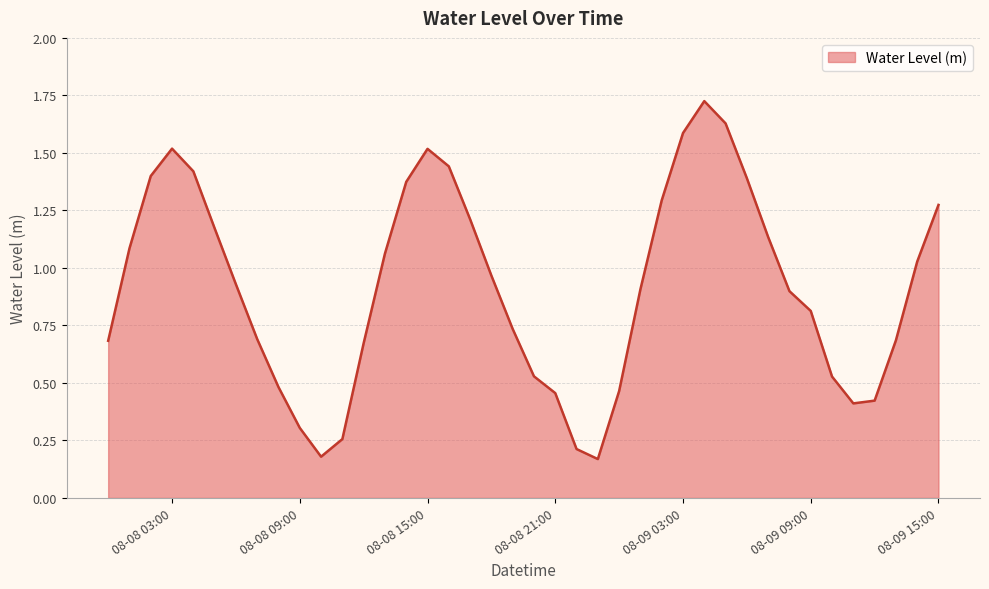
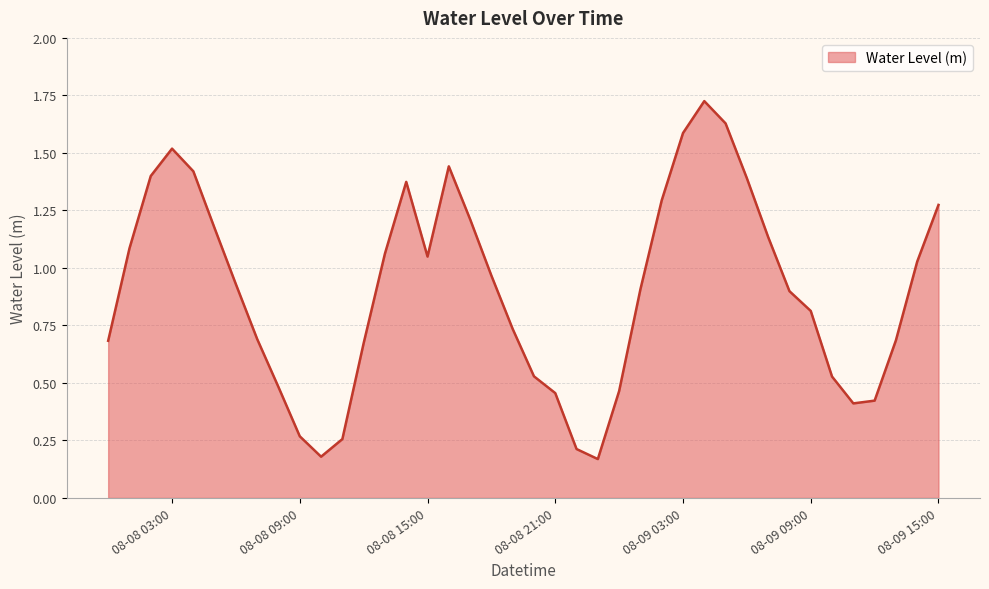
  {
    "08-08 03:00": 1.52,
-   "08-08 09:00": 0.30,
-   "08-08 15:00": 1.52,
+   "08-08 09:00": 0.27,
+   "08-08 15:00": 1.05,
    "08-08 21:00": 0.46,
    "08-09 03:00": 1.59,
    "08-09 09:00": 0.81,
    "08-09 15:00": 1.27
  }
